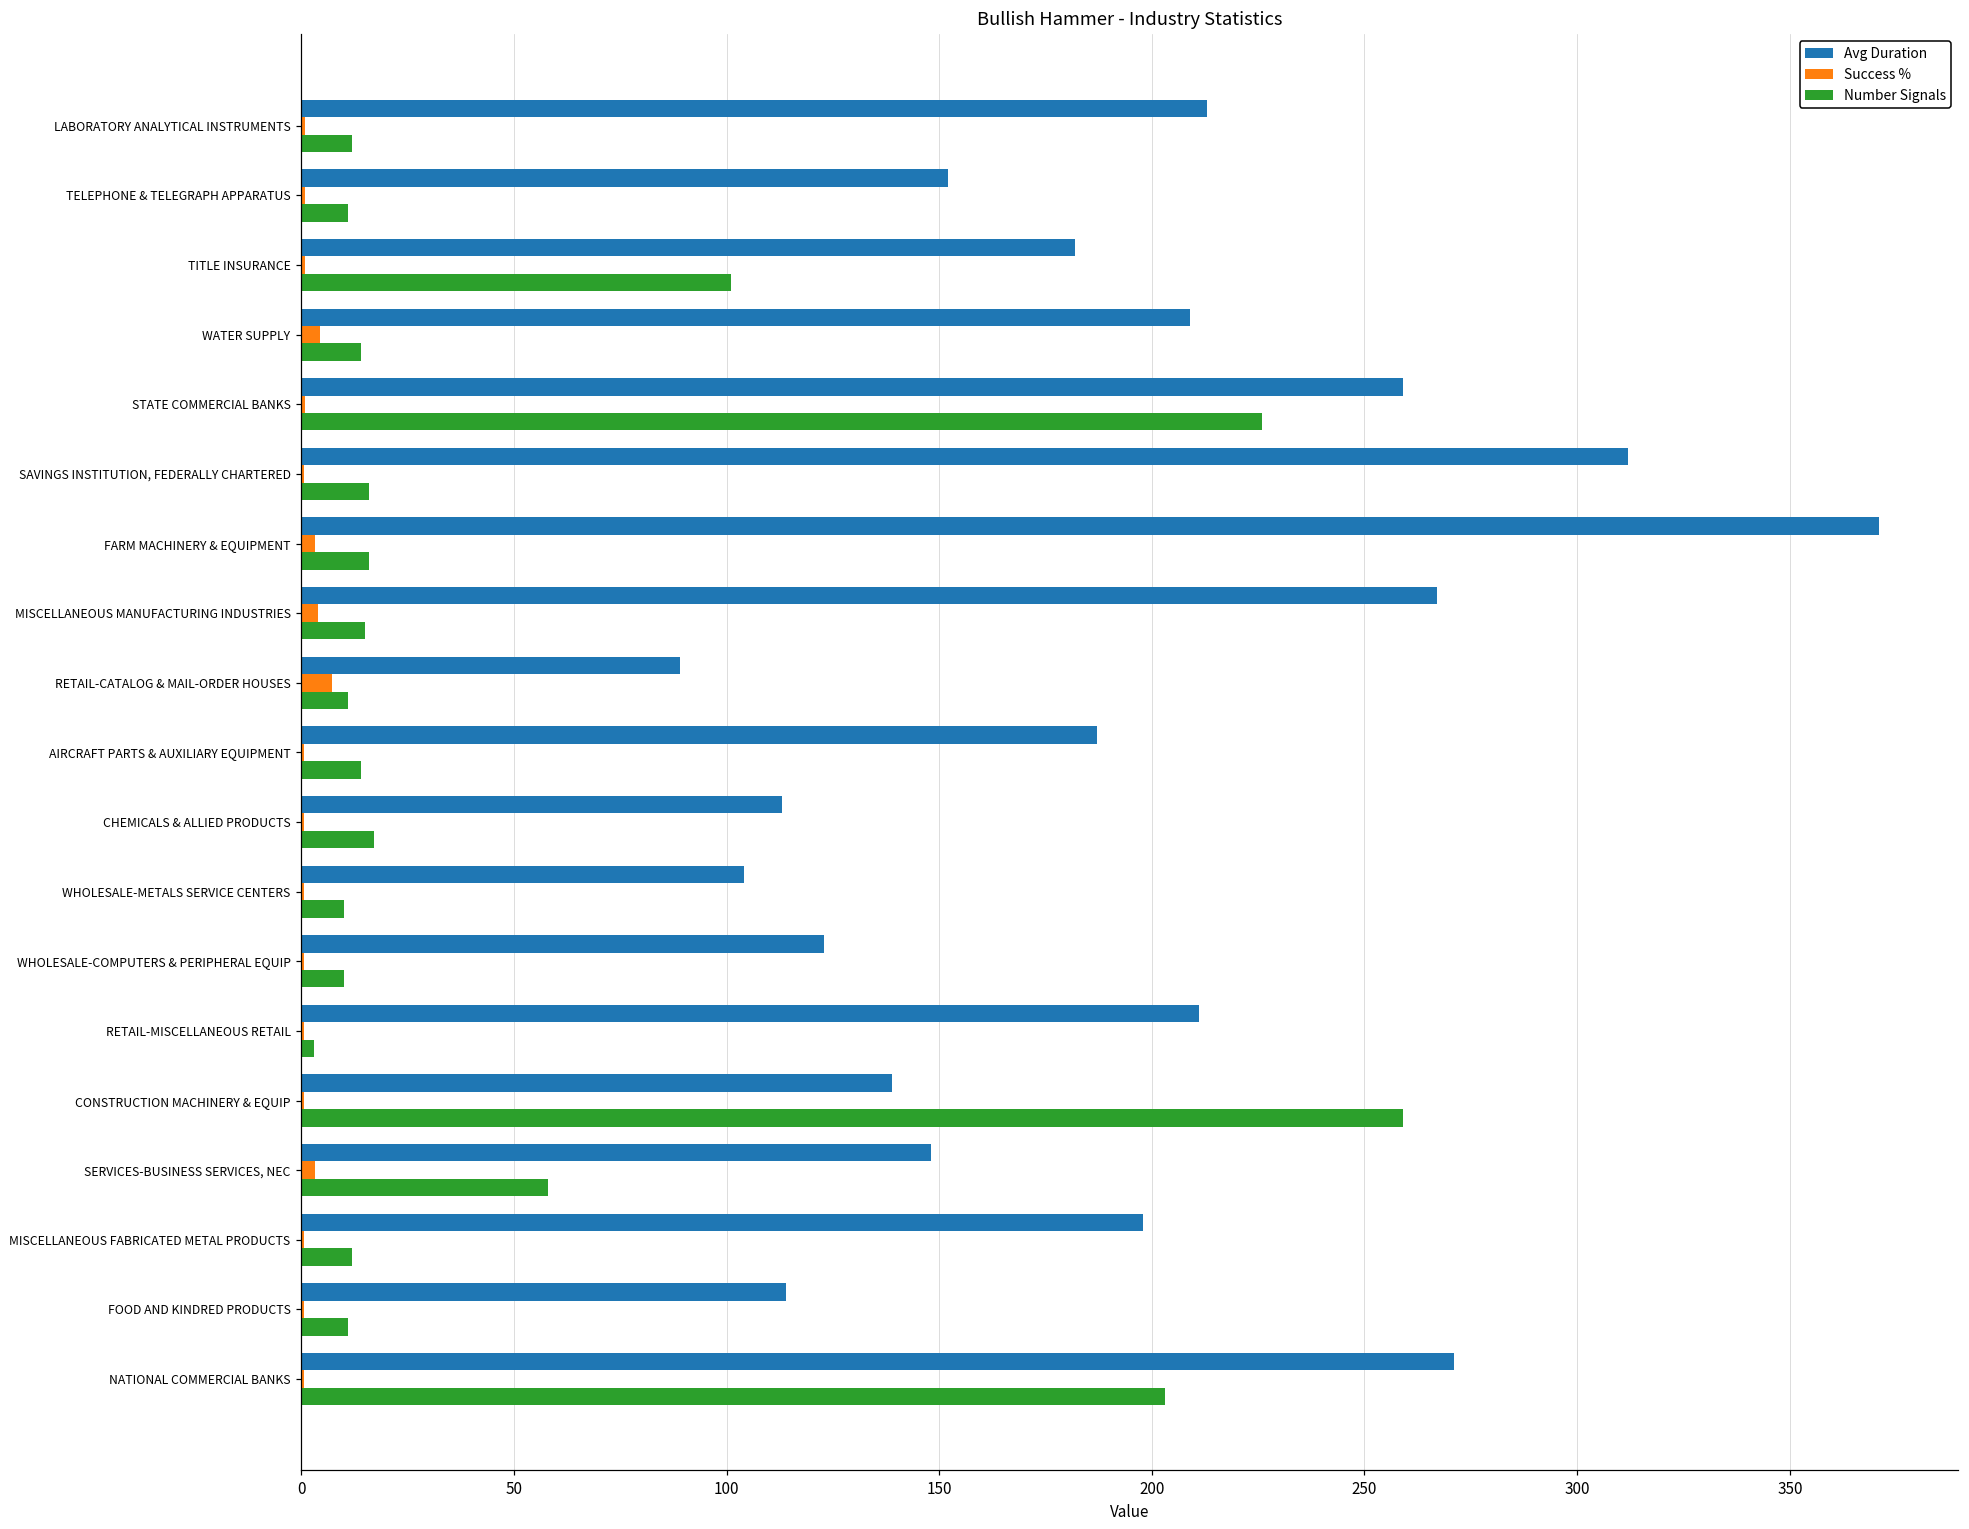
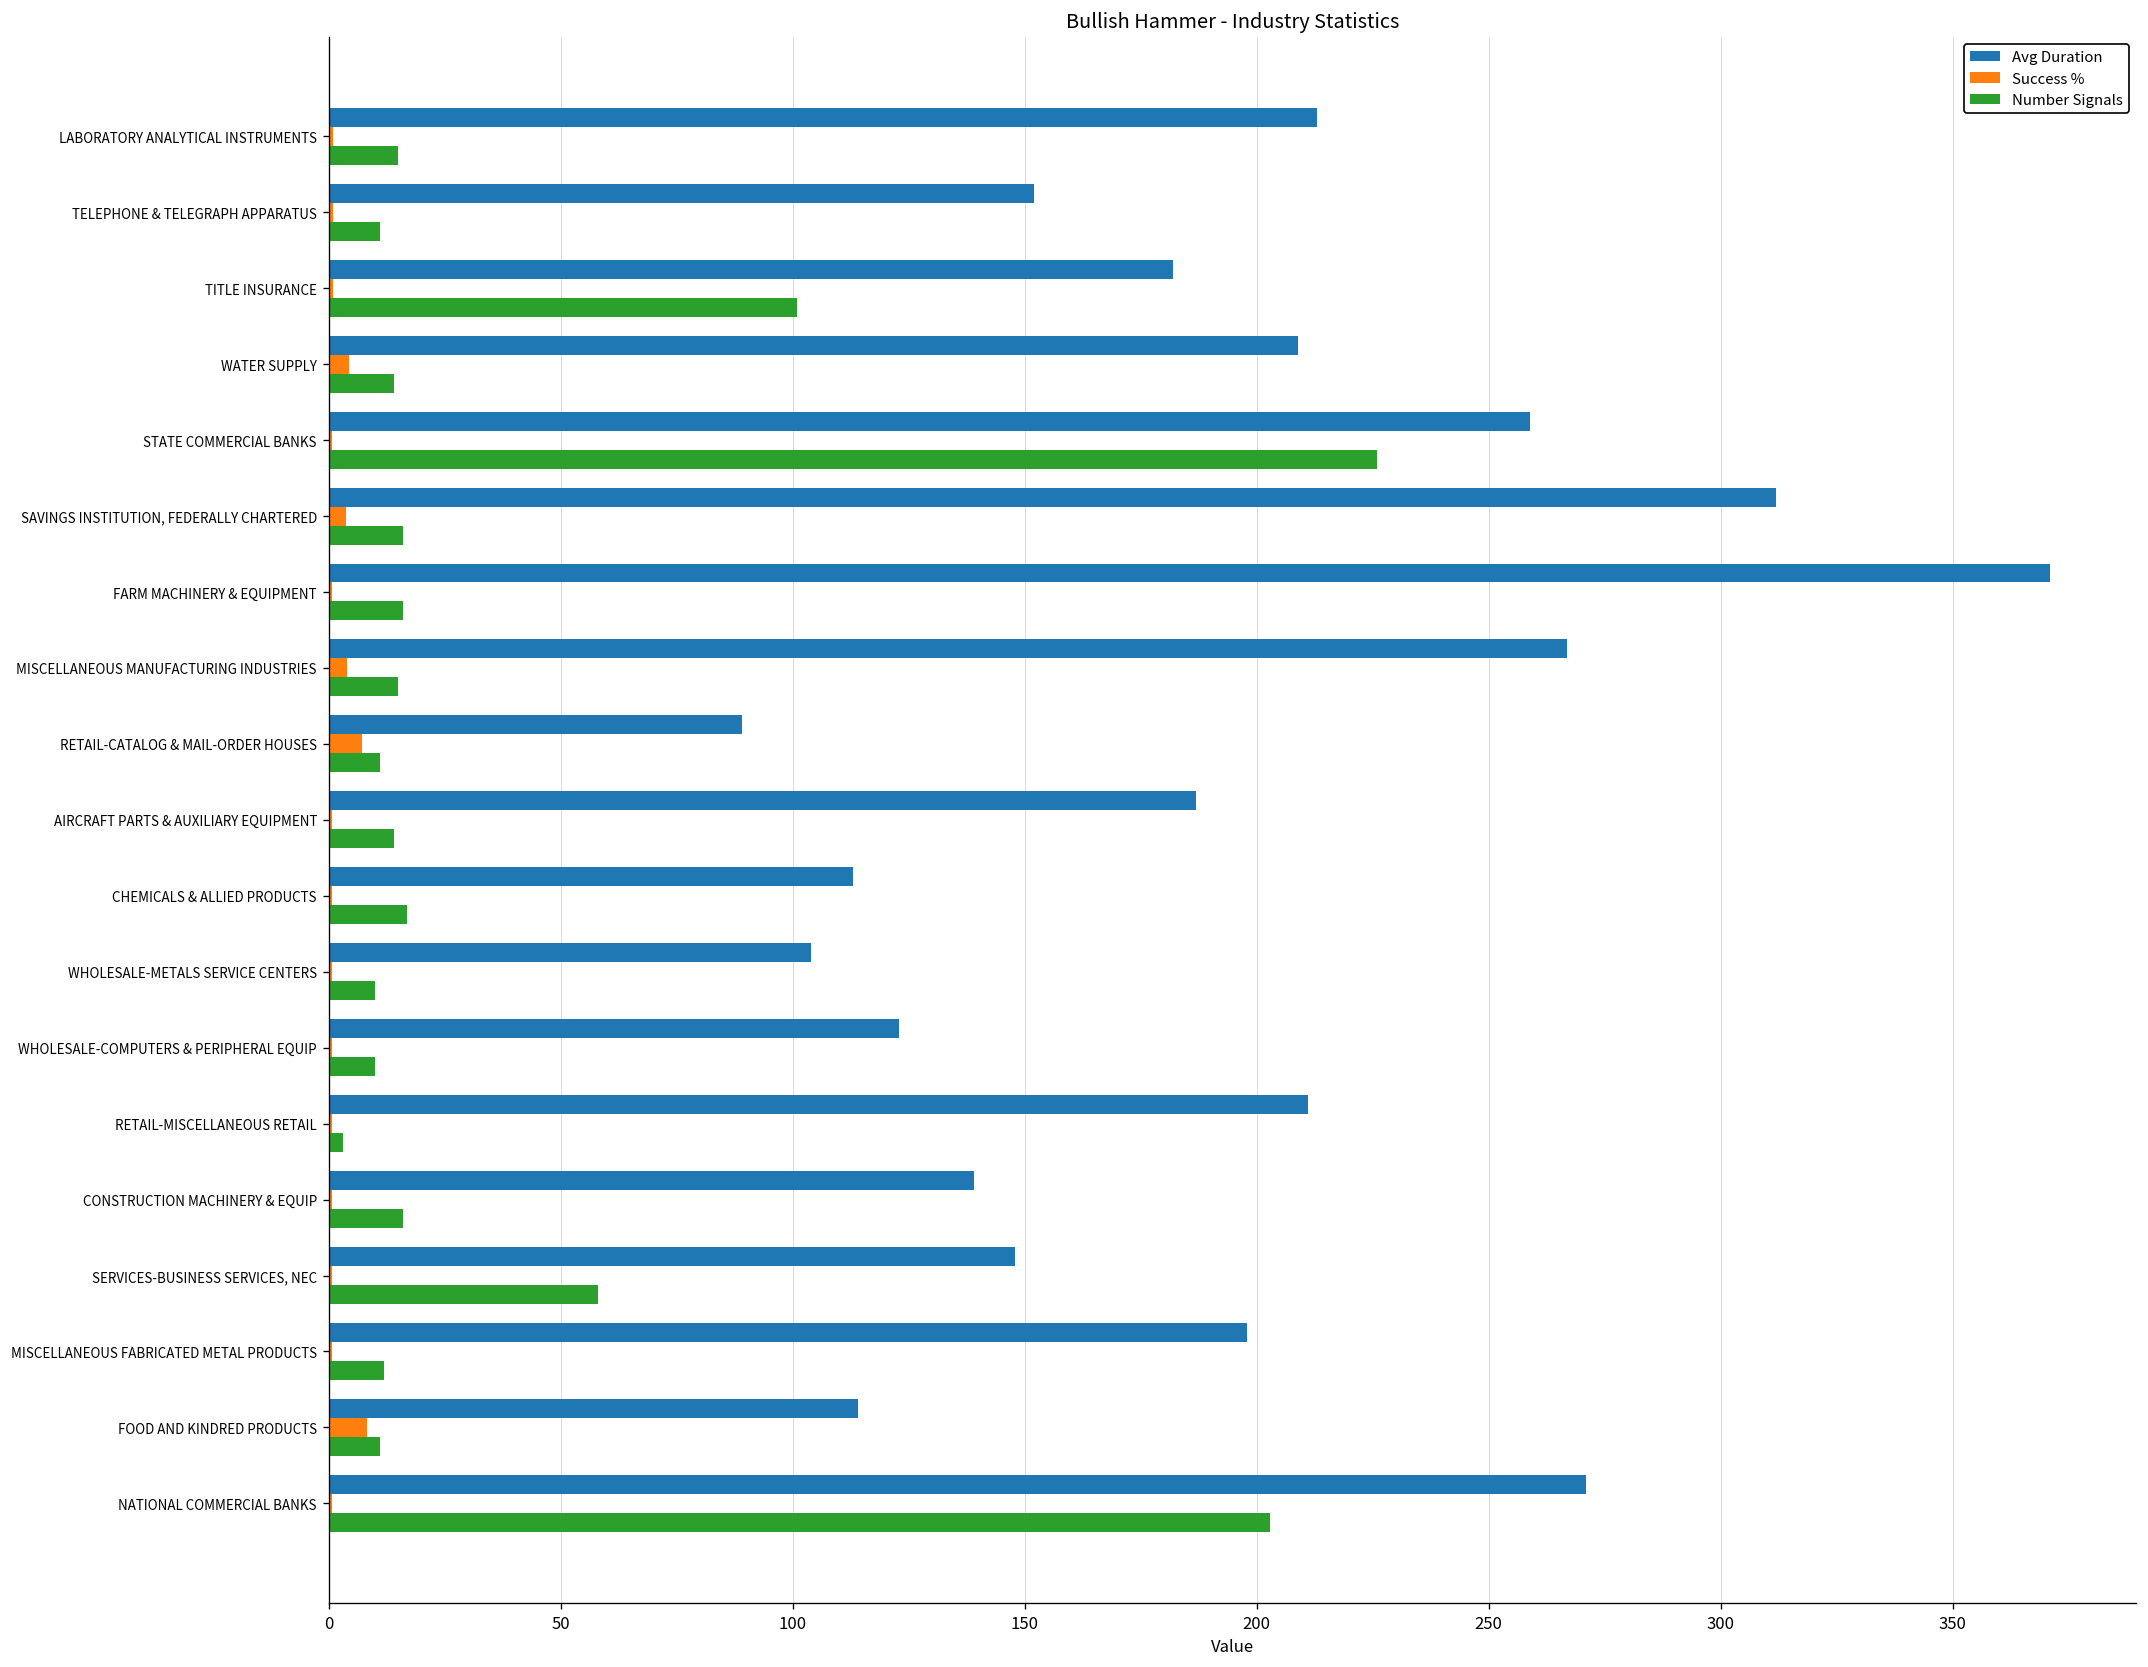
  {
    "Avg Duration": {
      "LABORATORY ANALYTICAL INSTRUMENTS": 213,
      "TELEPHONE & TELEGRAPH APPARATUS": 152,
      "TITLE INSURANCE": 182,
      "WATER SUPPLY": 209,
      "STATE COMMERCIAL BANKS": 259,
      "SAVINGS INSTITUTION, FEDERALLY CHARTERED": 312,
      "FARM MACHINERY & EQUIPMENT": 371,
      "MISCELLANEOUS MANUFACTURING INDUSTRIES": 267,
      "RETAIL-CATALOG & MAIL-ORDER HOUSES": 89,
      "AIRCRAFT PARTS & AUXILIARY EQUIPMENT": 187,
      "CHEMICALS & ALLIED PRODUCTS": 113,
      "WHOLESALE-METALS SERVICE CENTERS": 104,
      "WHOLESALE-COMPUTERS & PERIPHERAL EQUIP": 123,
      "RETAIL-MISCELLANEOUS RETAIL": 211,
      "CONSTRUCTION MACHINERY & EQUIP": 139,
      "SERVICES-BUSINESS SERVICES, NEC": 148,
      "MISCELLANEOUS FABRICATED METAL PRODUCTS": 198,
      "FOOD AND KINDRED PRODUCTS": 114,
      "NATIONAL COMMERCIAL BANKS": 271
    },
    "Success %": {
      "LABORATORY ANALYTICAL INSTRUMENTS": 1,
      "TELEPHONE & TELEGRAPH APPARATUS": 1,
      "TITLE INSURANCE": 1,
      "WATER SUPPLY": 4,
      "STATE COMMERCIAL BANKS": 1,
-     "SAVINGS INSTITUTION, FEDERALLY CHARTERED": 1,
-     "FARM MACHINERY & EQUIPMENT": 3,
+     "SAVINGS INSTITUTION, FEDERALLY CHARTERED": 4,
+     "FARM MACHINERY & EQUIPMENT": 1,
      "MISCELLANEOUS MANUFACTURING INDUSTRIES": 4,
      "RETAIL-CATALOG & MAIL-ORDER HOUSES": 7,
      "AIRCRAFT PARTS & AUXILIARY EQUIPMENT": 1,
      "CHEMICALS & ALLIED PRODUCTS": 1,
      "WHOLESALE-METALS SERVICE CENTERS": 1,
      "WHOLESALE-COMPUTERS & PERIPHERAL EQUIP": 1,
      "RETAIL-MISCELLANEOUS RETAIL": 1,
      "CONSTRUCTION MACHINERY & EQUIP": 1,
-     "SERVICES-BUSINESS SERVICES, NEC": 3,
+     "SERVICES-BUSINESS SERVICES, NEC": 1,
      "MISCELLANEOUS FABRICATED METAL PRODUCTS": 1,
-     "FOOD AND KINDRED PRODUCTS": 1
+     "FOOD AND KINDRED PRODUCTS": 8
    },
    "Number Signals": {
-     "LABORATORY ANALYTICAL INSTRUMENTS": 12,
+     "LABORATORY ANALYTICAL INSTRUMENTS": 15,
      "TELEPHONE & TELEGRAPH APPARATUS": 11,
      "TITLE INSURANCE": 101,
      "WATER SUPPLY": 14,
      "STATE COMMERCIAL BANKS": 226,
      "SAVINGS INSTITUTION, FEDERALLY CHARTERED": 16,
      "FARM MACHINERY & EQUIPMENT": 16,
      "MISCELLANEOUS MANUFACTURING INDUSTRIES": 15,
      "RETAIL-CATALOG & MAIL-ORDER HOUSES": 11,
      "AIRCRAFT PARTS & AUXILIARY EQUIPMENT": 14,
      "CHEMICALS & ALLIED PRODUCTS": 17,
      "WHOLESALE-METALS SERVICE CENTERS": 10,
      "WHOLESALE-COMPUTERS & PERIPHERAL EQUIP": 10,
      "RETAIL-MISCELLANEOUS RETAIL": 3,
-     "CONSTRUCTION MACHINERY & EQUIP": 259,
+     "CONSTRUCTION MACHINERY & EQUIP": 16,
      "SERVICES-BUSINESS SERVICES, NEC": 58,
      "MISCELLANEOUS FABRICATED METAL PRODUCTS": 12,
      "FOOD AND KINDRED PRODUCTS": 11,
      "NATIONAL COMMERCIAL BANKS": 203
    }
  }
